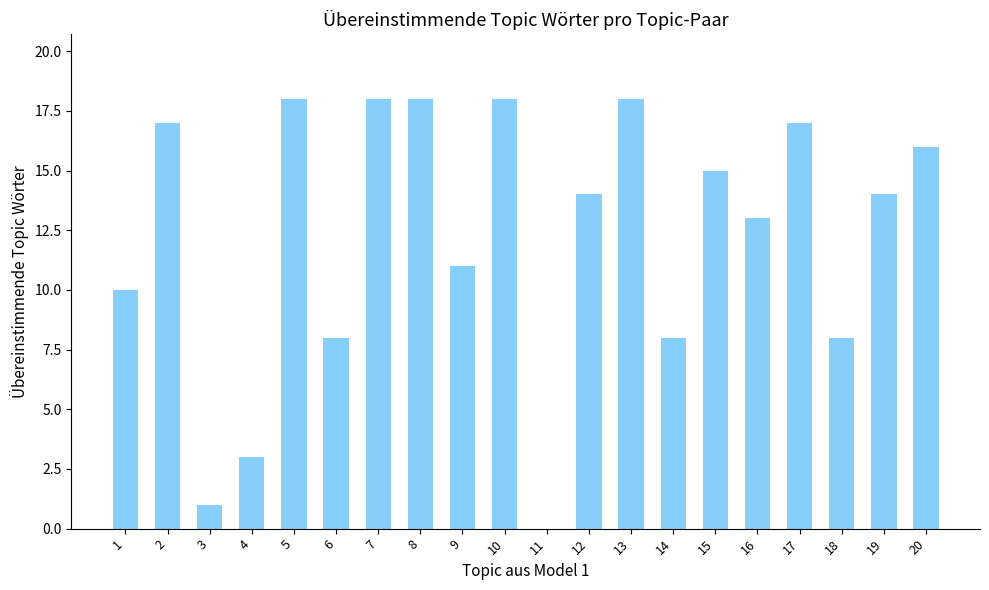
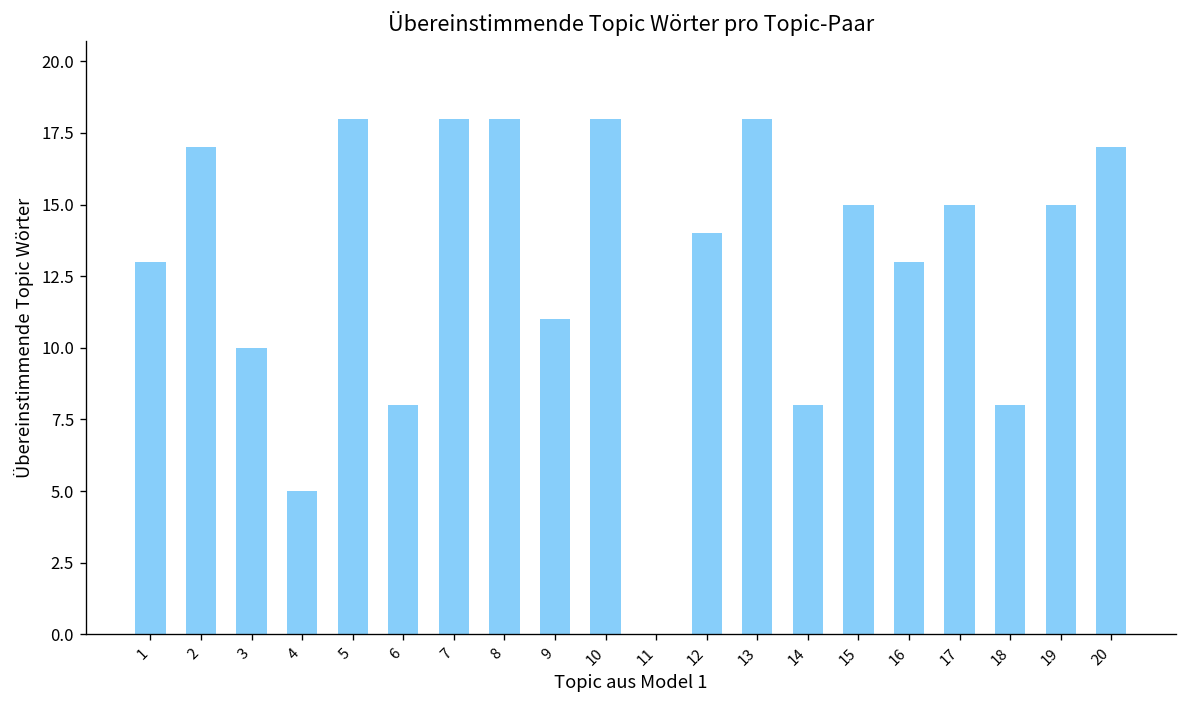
  {
-   "1": 10,
+   "1": 13,
    "2": 17,
-   "3": 1,
-   "4": 3,
+   "3": 10,
+   "4": 5,
    "5": 18,
    "6": 8,
    "7": 18,
    "8": 18,
    "9": 11,
    "10": 18,
    "11": 0,
    "12": 14,
    "13": 18,
    "14": 8,
    "15": 15,
    "16": 13,
-   "17": 17,
+   "17": 15,
    "18": 8,
-   "19": 14,
-   "20": 16
+   "19": 15,
+   "20": 17
  }
